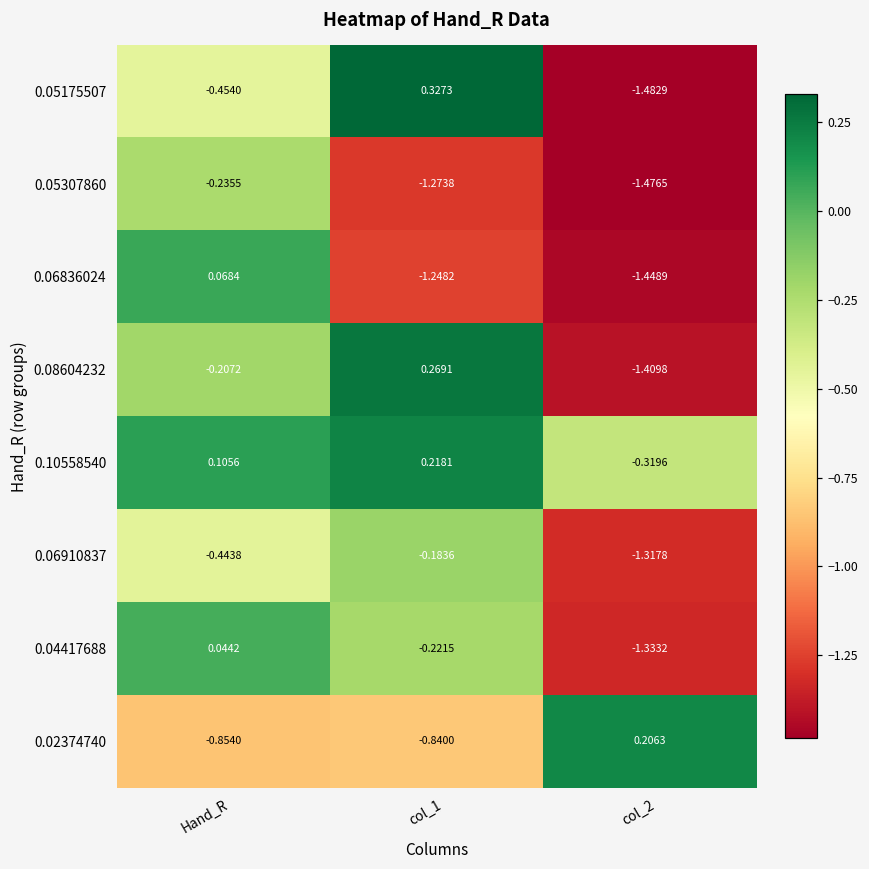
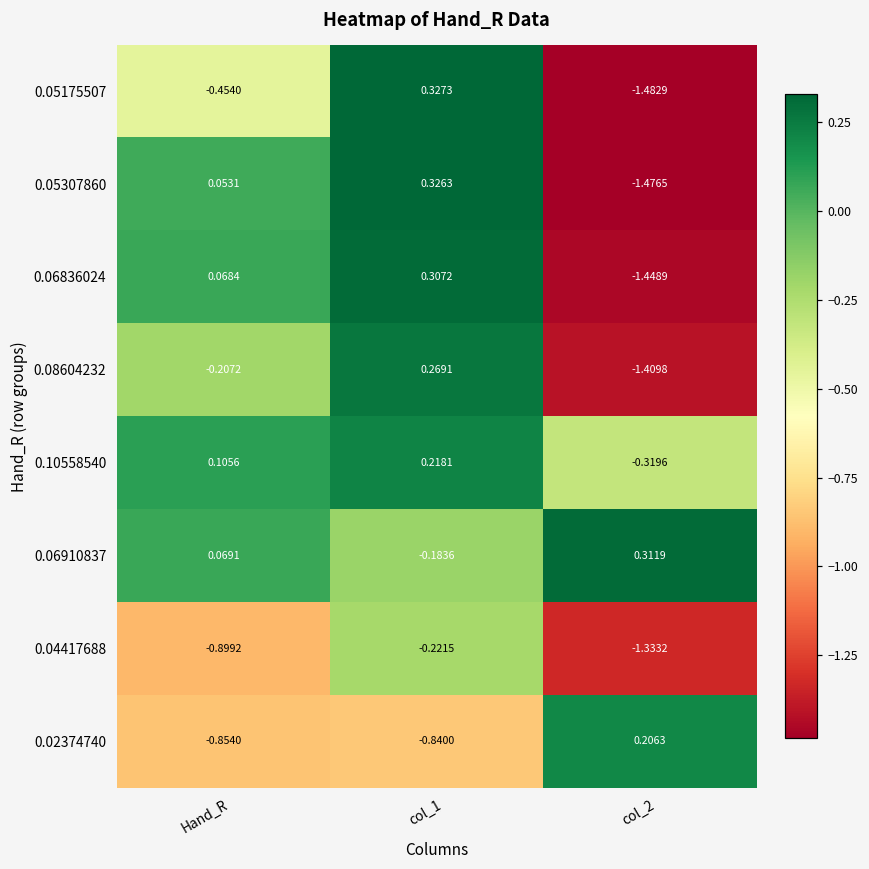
  {
    "0.05175507": {
      "Hand_R": -0.4540,
      "col_1": 0.3273,
      "col_2": -1.4829
    },
    "0.05307860": {
-     "Hand_R": -0.2355,
-     "col_1": -1.2738,
+     "Hand_R": 0.0531,
+     "col_1": 0.3263,
      "col_2": -1.4765
    },
    "0.06836024": {
      "Hand_R": 0.0684,
-     "col_1": -1.2482,
+     "col_1": 0.3072,
      "col_2": -1.4489
    },
    "0.08604232": {
      "Hand_R": -0.2072,
      "col_1": 0.2691,
      "col_2": -1.4098
    },
    "0.10558540": {
      "Hand_R": 0.1056,
      "col_1": 0.2181,
      "col_2": -0.3196
    },
    "0.06910837": {
-     "Hand_R": -0.4438,
+     "Hand_R": 0.0691,
      "col_1": -0.1836,
-     "col_2": -1.3178
+     "col_2": 0.3119
    },
    "0.04417688": {
-     "Hand_R": 0.0442,
+     "Hand_R": -0.8992,
      "col_1": -0.2215,
      "col_2": -1.3332
    },
    "0.02374740": {
      "Hand_R": -0.8540,
      "col_1": -0.8400,
      "col_2": 0.2063
    }
  }
